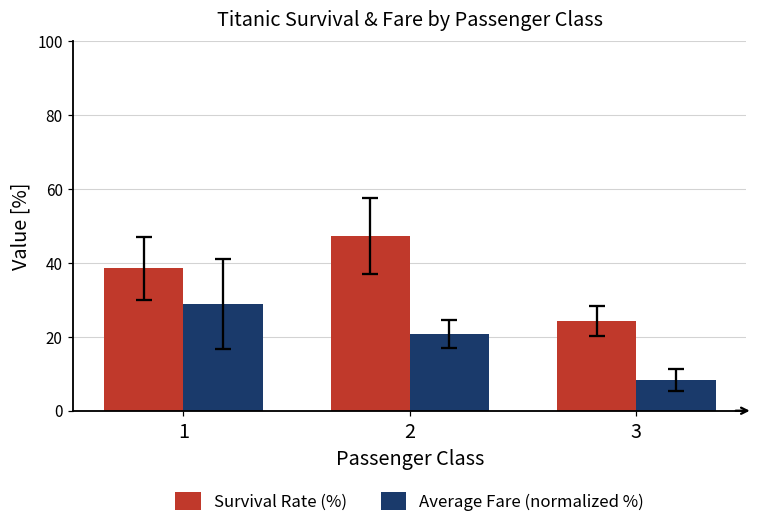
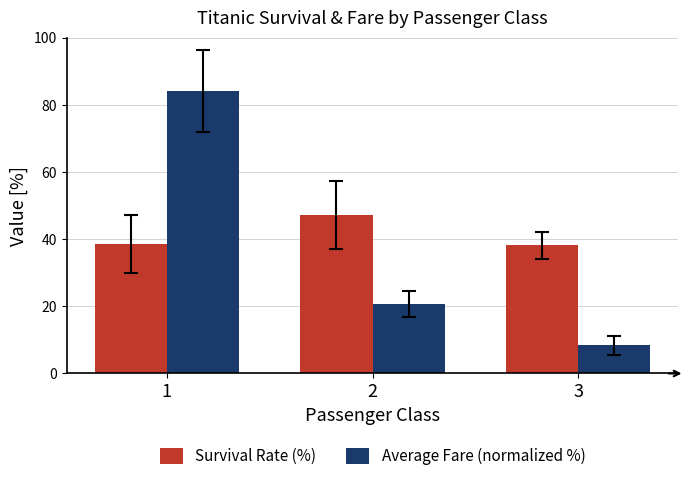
  {
    "Survival Rate (%)": {
      "1": 39,
      "2": 47,
-     "3": 24
+     "3": 38
    },
    "Average Fare (normalized %)": {
-     "1": 29,
+     "1": 84,
      "2": 21,
      "3": 8
    }
  }
